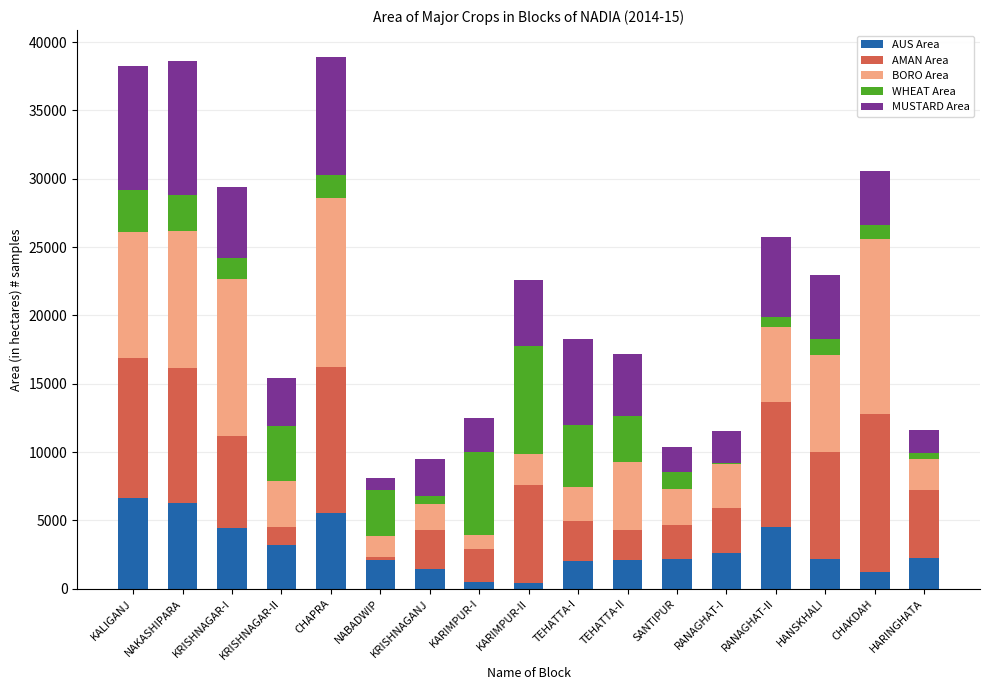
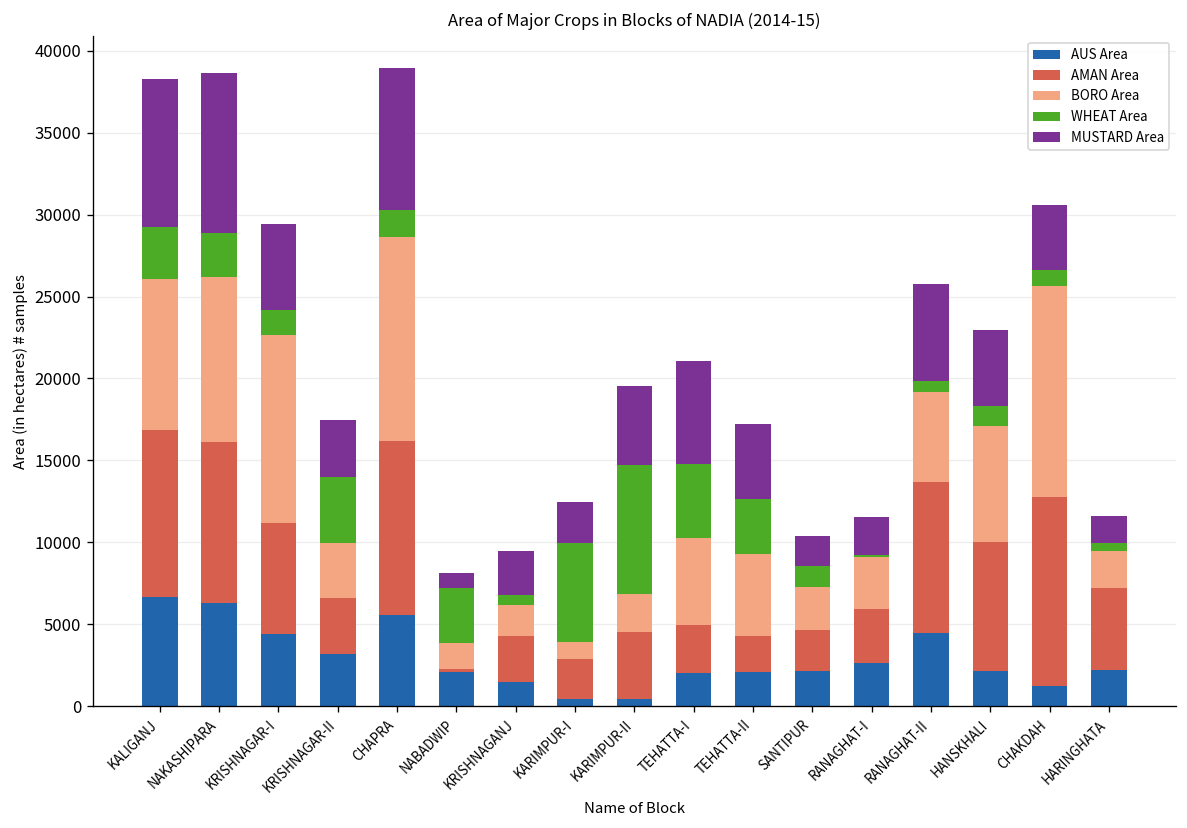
  {
    "AUS Area": {
      "KALIGANJ": 6600,
      "NAKASHIPARA": 6300,
      "KRISHNAGAR-I": 4400,
      "KRISHNAGAR-II": 3200,
      "CHAPRA": 5600,
      "NABADWIP": 2100,
      "KRISHNAGANJ": 1500,
      "KARIMPUR-I": 500,
      "KARIMPUR-II": 400,
      "TEHATTA-I": 2000,
      "TEHATTA-II": 2100,
      "SANTIPUR": 2100,
      "RANAGHAT-I": 2600,
      "RANAGHAT-II": 4500,
      "HANSKHALI": 2200,
      "CHAKDAH": 1200,
      "HARINGHATA": 2300
    },
    "AMAN Area": {
      "KALIGANJ": 10200,
      "NAKASHIPARA": 9800,
      "KRISHNAGAR-I": 6800,
-     "KRISHNAGAR-II": 1300,
+     "KRISHNAGAR-II": 3400,
      "CHAPRA": 10700,
      "NABADWIP": 200,
      "KRISHNAGANJ": 2800,
      "KARIMPUR-I": 2400,
-     "KARIMPUR-II": 7200,
+     "KARIMPUR-II": 4100,
      "TEHATTA-I": 2900,
      "TEHATTA-II": 2200,
      "SANTIPUR": 2500,
      "RANAGHAT-I": 3300,
      "RANAGHAT-II": 9200,
      "HANSKHALI": 7800,
      "CHAKDAH": 11500,
      "HARINGHATA": 5000
    },
    "BORO Area": {
      "KALIGANJ": 9200,
      "NAKASHIPARA": 10100,
      "KRISHNAGAR-I": 11500,
      "KRISHNAGAR-II": 3400,
      "CHAPRA": 12400,
      "NABADWIP": 1600,
      "KRISHNAGANJ": 1900,
      "KARIMPUR-I": 1000,
      "KARIMPUR-II": 2300,
-     "TEHATTA-I": 2500,
+     "TEHATTA-I": 5300,
      "TEHATTA-II": 5000,
      "SANTIPUR": 2600,
      "RANAGHAT-I": 3200,
      "RANAGHAT-II": 5500,
      "HANSKHALI": 7100,
      "CHAKDAH": 12900,
      "HARINGHATA": 2300
    },
    "WHEAT Area": {
      "KALIGANJ": 3100,
      "NAKASHIPARA": 2700,
      "KRISHNAGAR-I": 1500,
      "KRISHNAGAR-II": 4000,
      "CHAPRA": 1700,
      "NABADWIP": 3400,
      "KRISHNAGANJ": 600,
      "KARIMPUR-I": 6000,
      "KARIMPUR-II": 7900,
      "TEHATTA-I": 4500,
      "TEHATTA-II": 3400,
      "SANTIPUR": 1300,
      "RANAGHAT-II": 700,
      "HANSKHALI": 1200,
      "CHAKDAH": 1000,
      "HARINGHATA": 500
    },
    "MUSTARD Area": {
      "KALIGANJ": 9000,
      "NAKASHIPARA": 9800,
      "KRISHNAGAR-I": 5300,
      "KRISHNAGAR-II": 3500,
      "CHAPRA": 8600,
      "NABADWIP": 900,
      "KRISHNAGANJ": 2700,
      "KARIMPUR-I": 2500,
      "KARIMPUR-II": 4800,
      "TEHATTA-I": 6300,
      "TEHATTA-II": 4500,
      "SANTIPUR": 1800,
      "RANAGHAT-I": 2400,
      "RANAGHAT-II": 5900,
      "HANSKHALI": 4600,
      "CHAKDAH": 3900,
      "HARINGHATA": 1700
    }
  }
